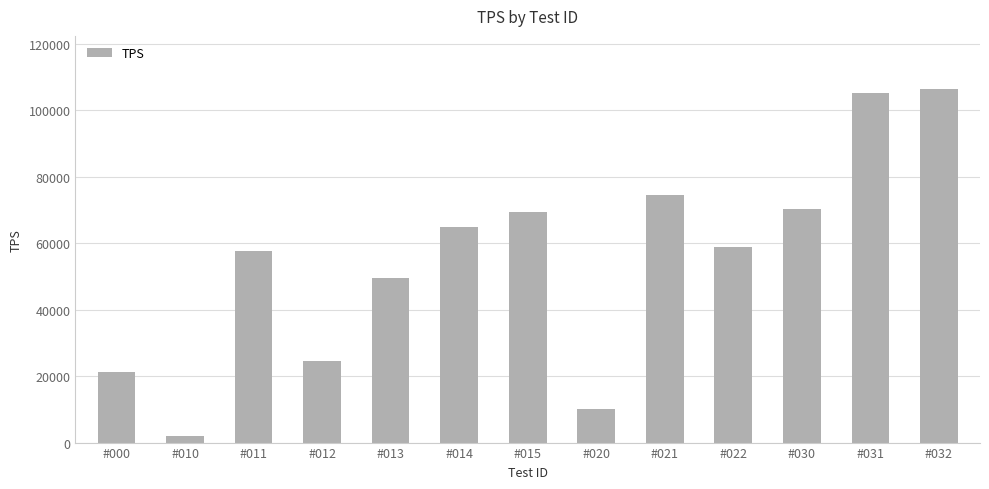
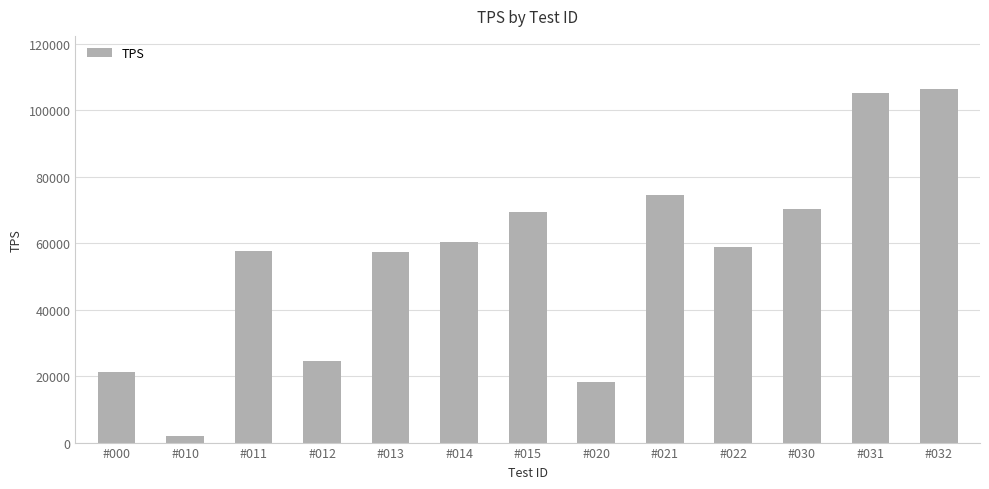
  {
    "#000": 21000,
    "#010": 2000,
    "#011": 58000,
    "#012": 25000,
-   "#013": 50000,
-   "#014": 65000,
+   "#013": 57000,
+   "#014": 60000,
    "#015": 69000,
-   "#020": 10000,
+   "#020": 18000,
    "#021": 75000,
    "#022": 59000,
    "#030": 70000,
    "#031": 105000,
    "#032": 106000
  }
